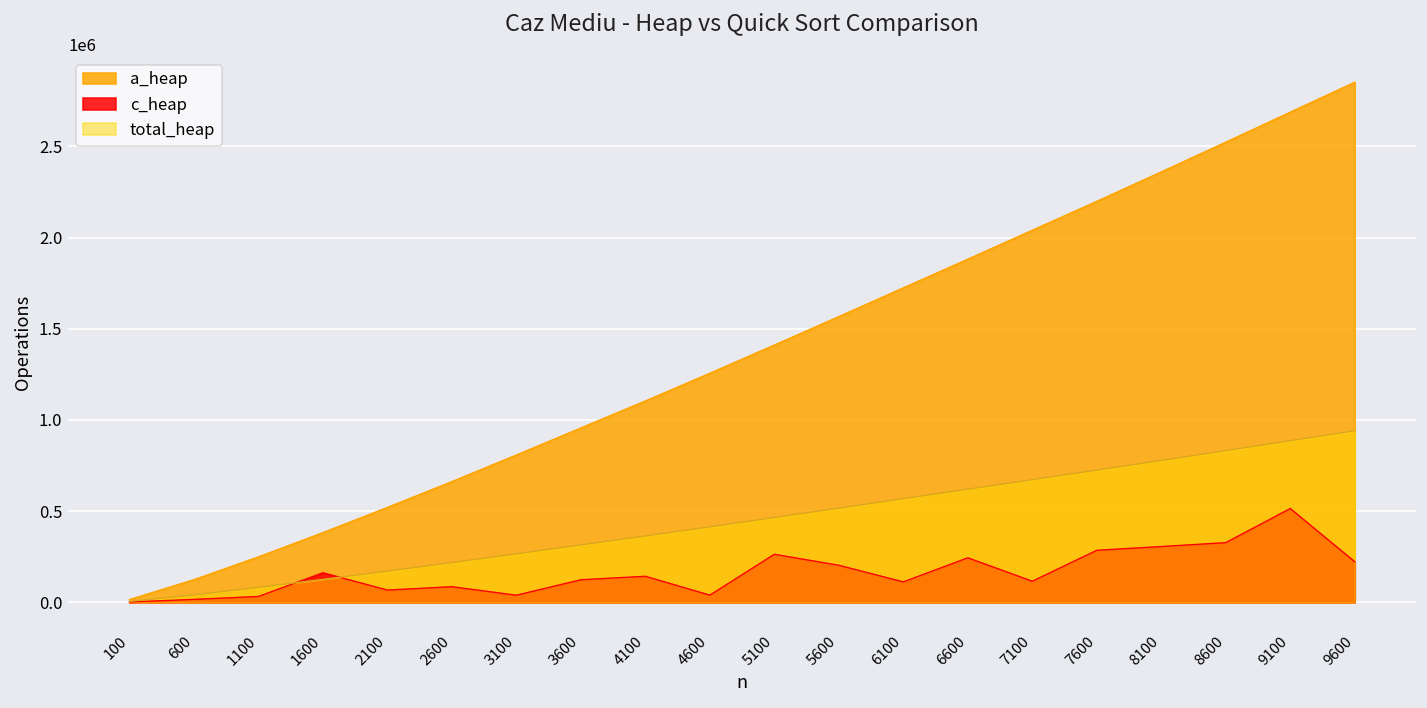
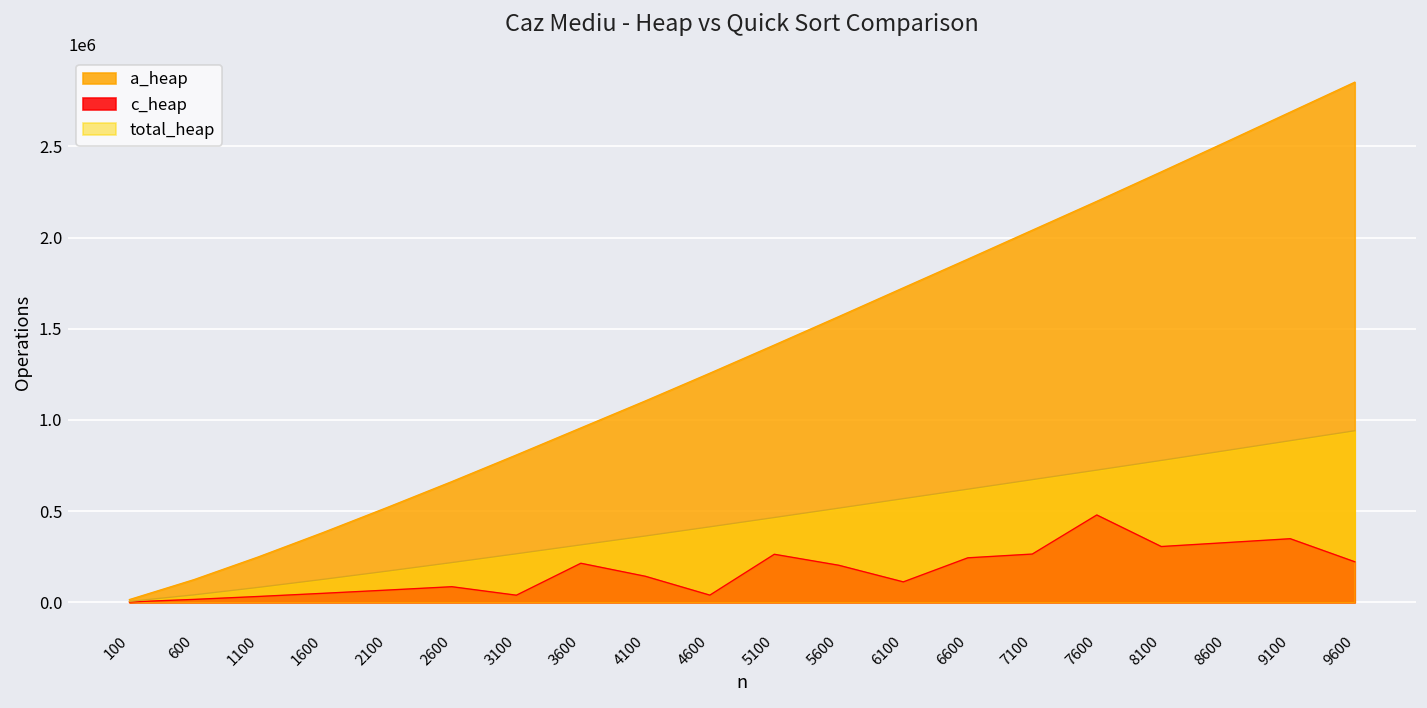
  {
    "c_heap": {
      "600": 20000,
      "1100": 30000,
-     "1600": 160000,
+     "1600": 50000,
      "2100": 70000,
      "2600": 90000,
      "3100": 40000,
-     "3600": 120000,
+     "3600": 210000,
      "4100": 140000,
      "4600": 40000,
      "5100": 260000,
      "5600": 200000,
      "6100": 110000,
      "6600": 240000,
-     "7100": 120000,
-     "7600": 290000,
+     "7100": 260000,
+     "7600": 480000,
      "8100": 310000,
      "8600": 330000,
-     "9100": 510000,
+     "9100": 350000,
      "9600": 220000
    }
  }
